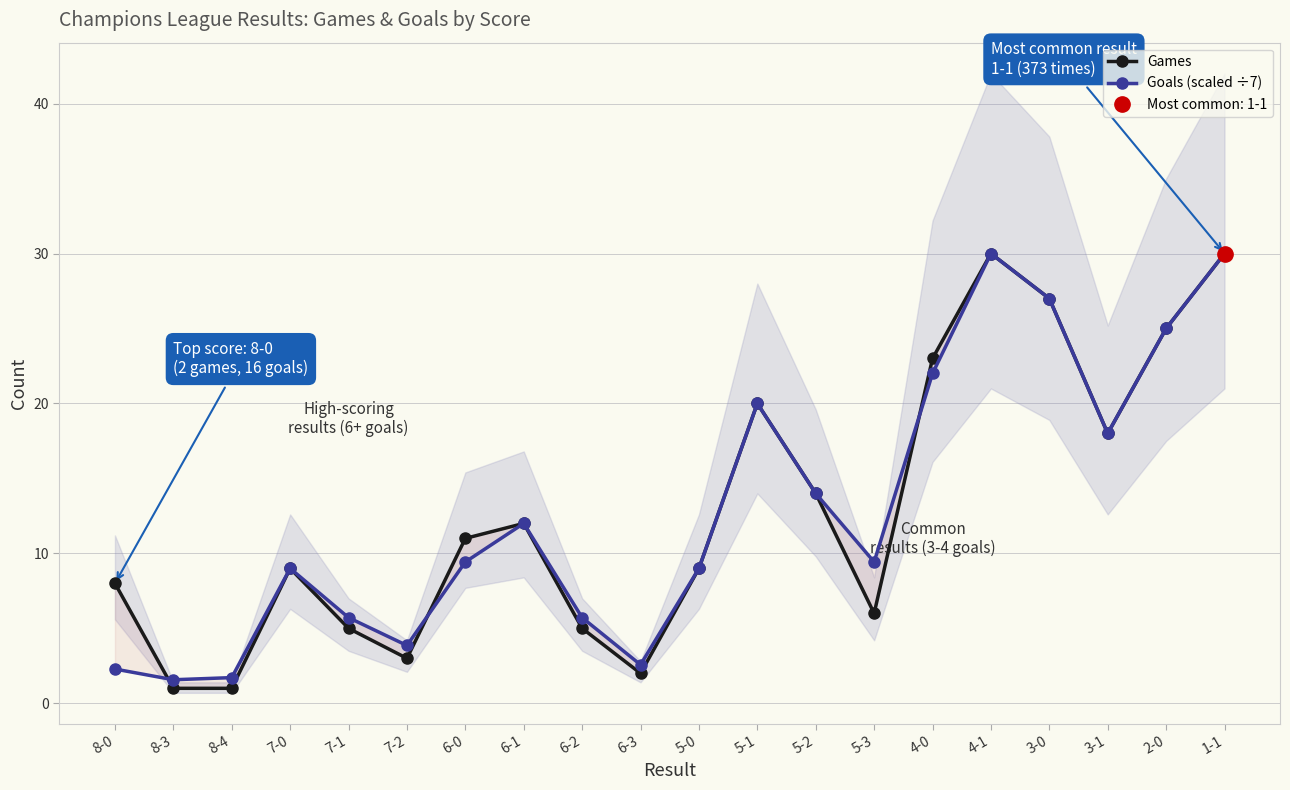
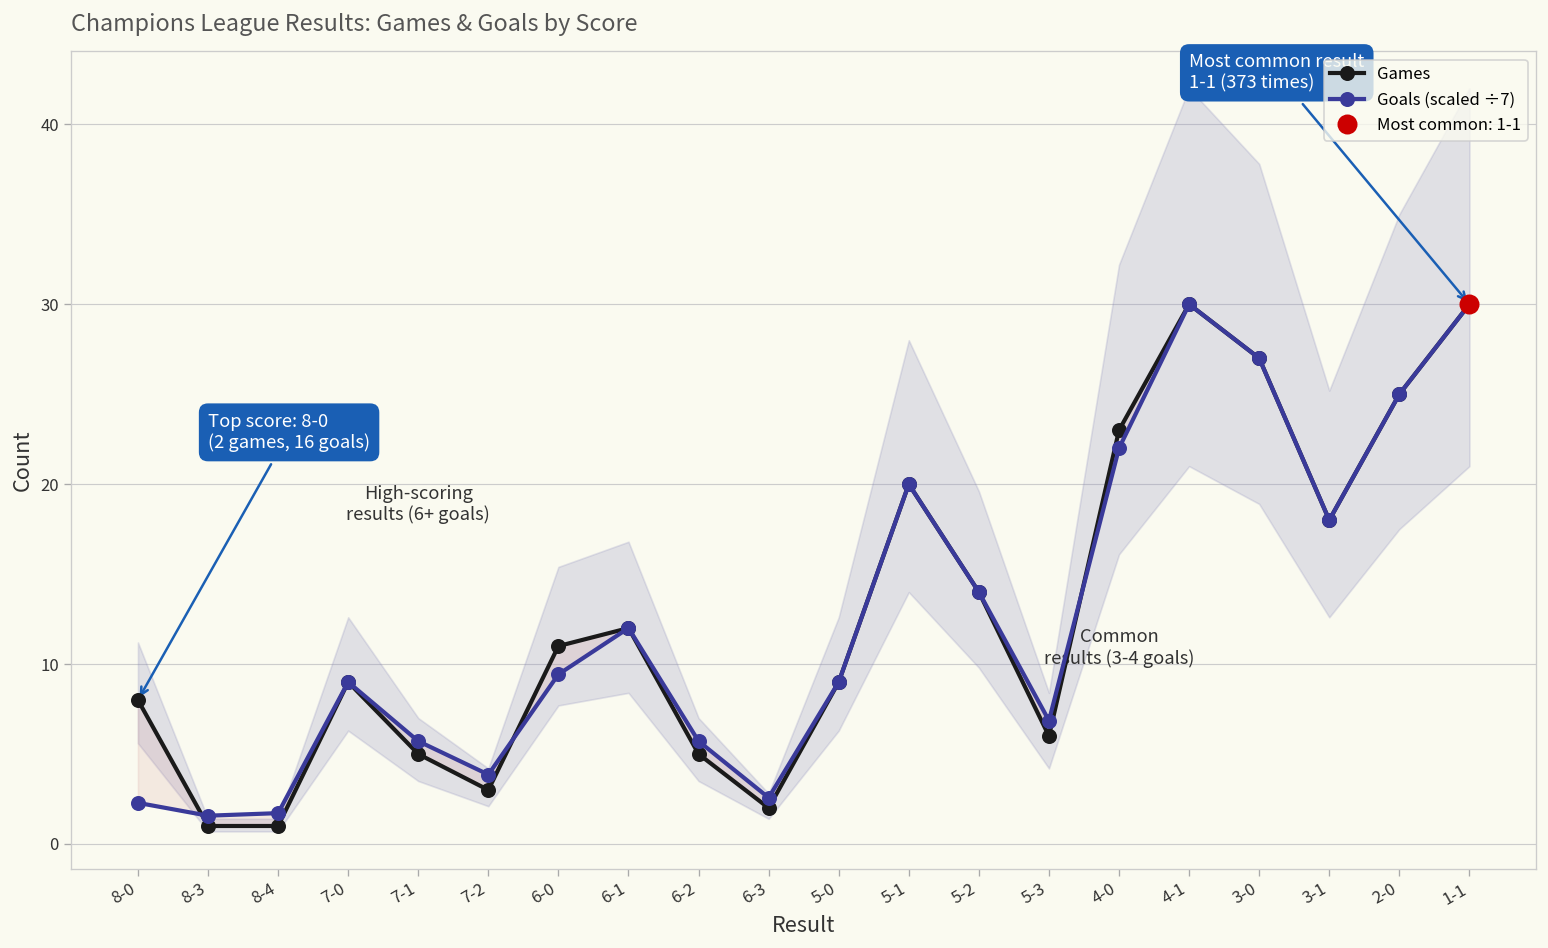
  {
    "Games": {
      "8-3": 1.0,
      "8-4": 1.0,
      "7-1": 5.0,
      "7-2": 3.0,
      "6-2": 5.0,
      "6-3": 2.0,
      "5-3": 6.0
    },
    "Goals (scaled ÷7)": {
      "8-0": 2.3,
      "6-0": 9.4,
-     "5-3": 9.4,
+     "5-3": 6.9,
      "4-0": 22.0
    }
  }
